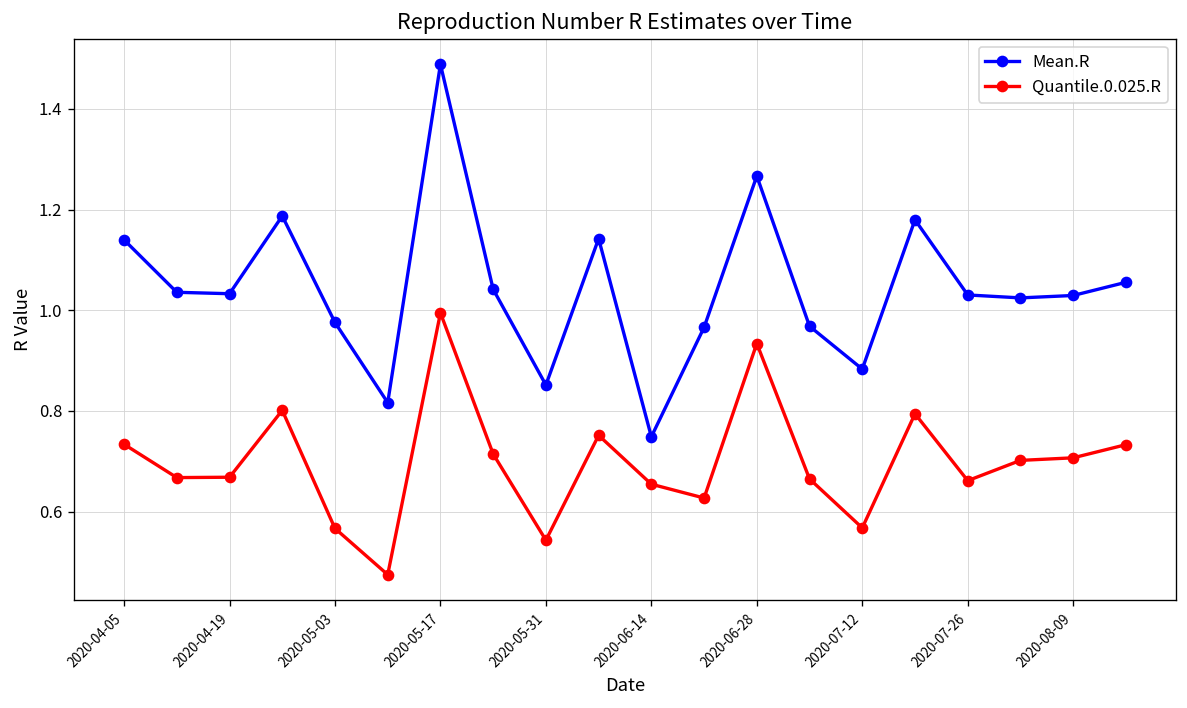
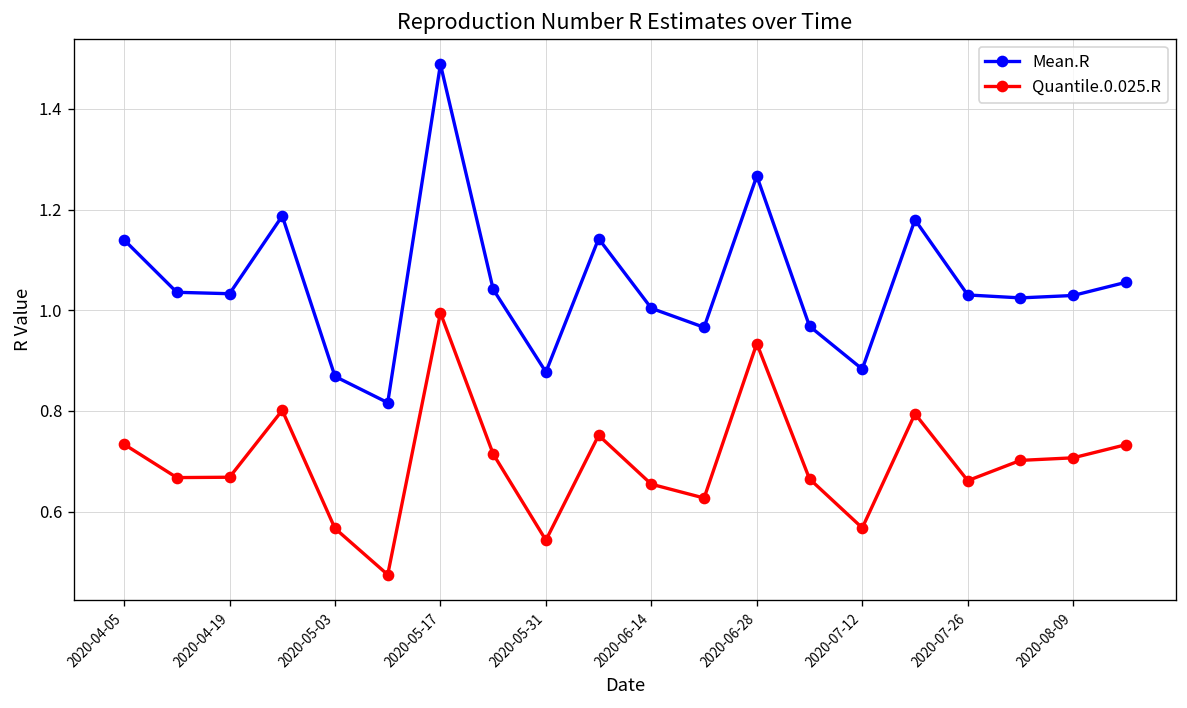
  {
    "Mean.R": {
      "2020-04-05": 1.14,
      "2020-04-19": 1.03,
-     "2020-05-03": 0.98,
+     "2020-05-03": 0.87,
      "2020-05-17": 1.49,
-     "2020-05-31": 0.85,
-     "2020-06-14": 0.75,
+     "2020-05-31": 0.88,
+     "2020-06-14": 1.00,
      "2020-06-28": 1.27,
      "2020-07-12": 0.88,
      "2020-07-26": 1.03,
      "2020-08-09": 1.03
    },
    "Quantile.0.025.R": {
      "2020-04-05": 0.73,
      "2020-04-19": 0.67,
      "2020-05-03": 0.57,
      "2020-05-17": 0.99,
      "2020-05-31": 0.54,
      "2020-06-14": 0.65,
      "2020-06-28": 0.93,
      "2020-07-12": 0.57,
      "2020-07-26": 0.66,
      "2020-08-09": 0.71
    }
  }
